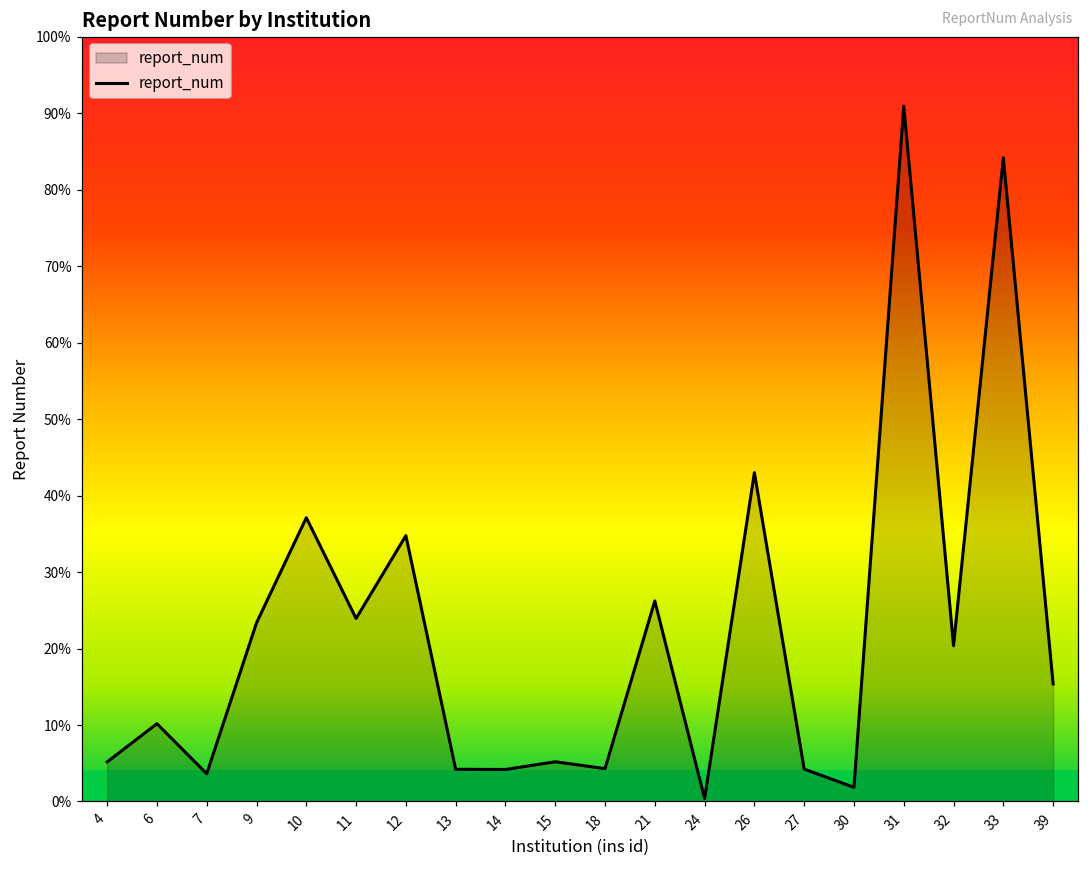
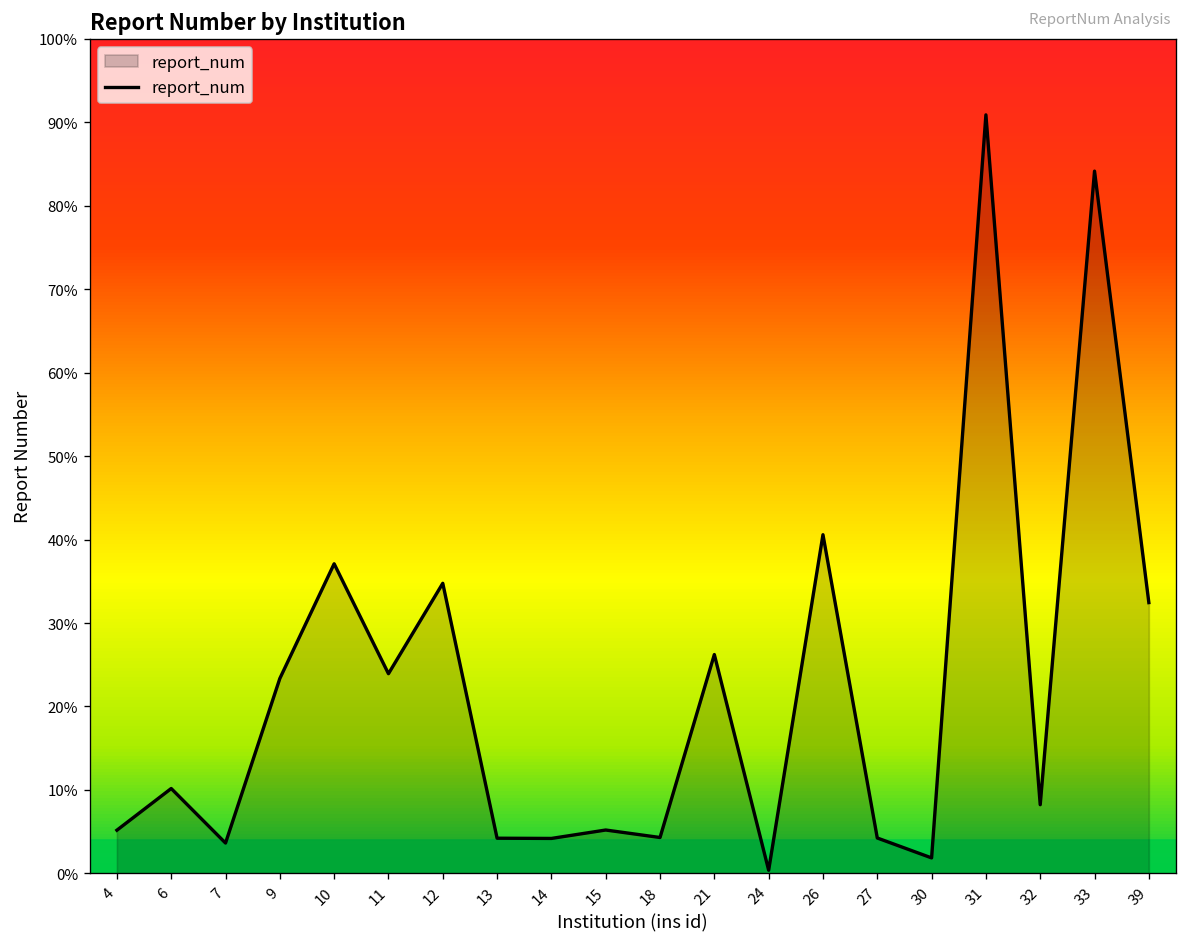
  {
    "4": "5%",
    "6": "10%",
    "9": "23%",
    "10": "37%",
    "11": "24%",
    "12": "35%",
    "13": "4%",
    "14": "4%",
    "15": "5%",
    "18": "4%",
    "21": "26%",
-   "26": "43%",
+   "26": "41%",
    "27": "4%",
    "31": "91%",
-   "32": "20%",
+   "32": "8%",
    "33": "84%",
-   "39": "15%"
+   "39": "32%"
  }
